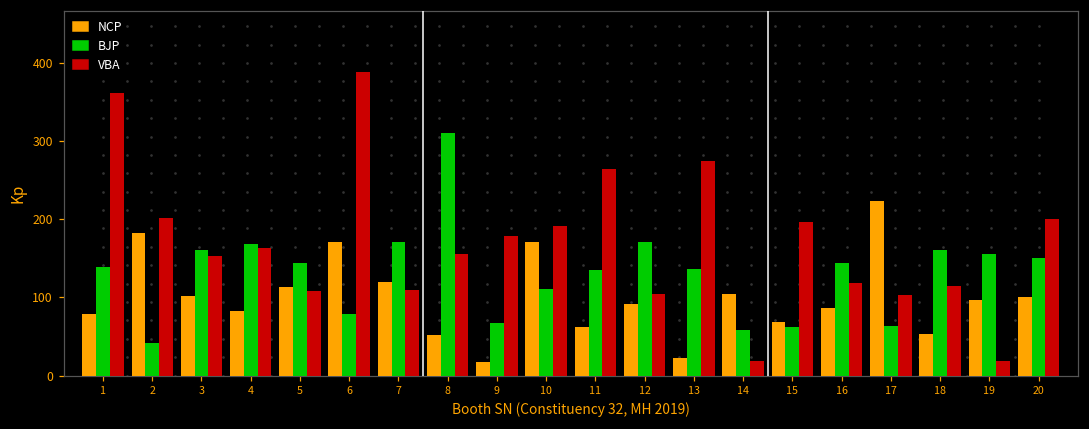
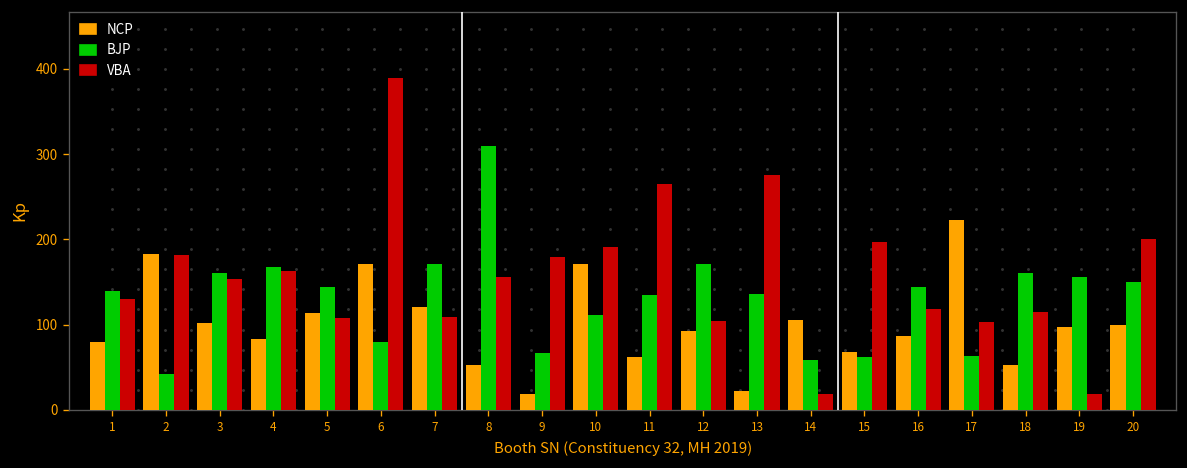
  {
    "NCP": {
      "1": 80,
      "2": 180,
      "3": 100,
      "4": 80,
      "5": 110,
      "6": 170,
      "7": 120,
      "8": 50,
      "9": 20,
      "10": 170,
      "11": 60,
      "12": 90,
      "13": 20,
      "14": 110,
      "15": 70,
      "16": 90,
      "17": 220,
      "18": 50,
      "19": 100,
      "20": 100
    },
    "BJP": {
      "1": 140,
      "2": 40,
      "3": 160,
      "4": 170,
      "5": 140,
      "6": 80,
      "7": 170,
      "8": 310,
      "9": 70,
      "10": 110,
      "11": 140,
      "12": 170,
      "13": 140,
      "14": 60,
      "15": 60,
      "16": 140,
      "17": 60,
      "18": 160,
      "19": 160,
      "20": 150
    },
    "VBA": {
-     "1": 360,
-     "2": 200,
+     "1": 130,
+     "2": 180,
      "3": 150,
      "4": 160,
      "5": 110,
      "6": 390,
      "7": 110,
      "8": 160,
      "9": 180,
      "10": 190,
      "11": 270,
      "12": 100,
      "13": 280,
      "14": 20,
      "15": 200,
      "16": 120,
      "17": 100,
      "18": 120,
      "19": 20,
      "20": 200
    }
  }
